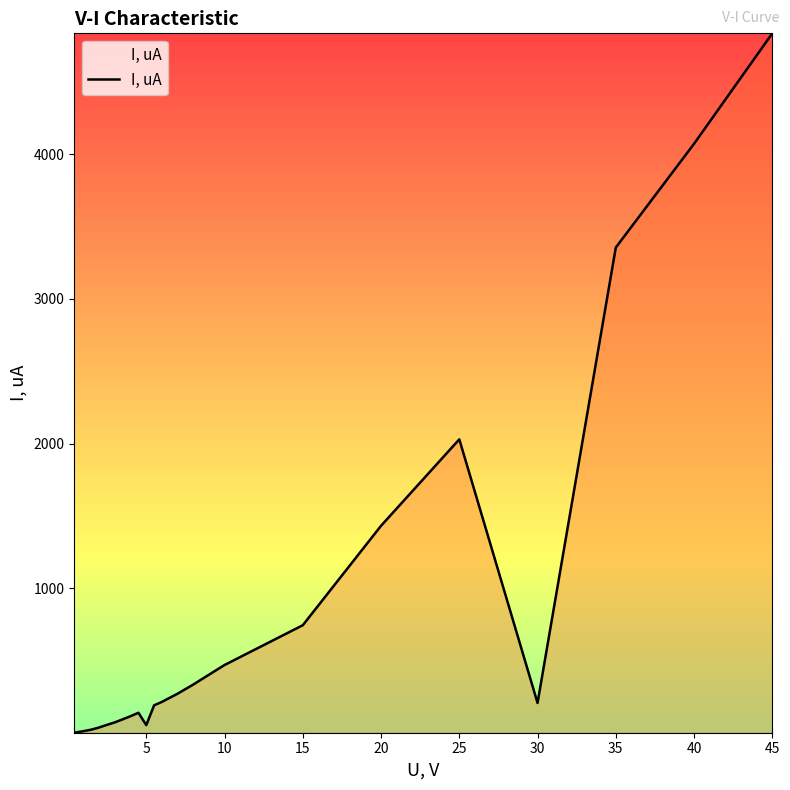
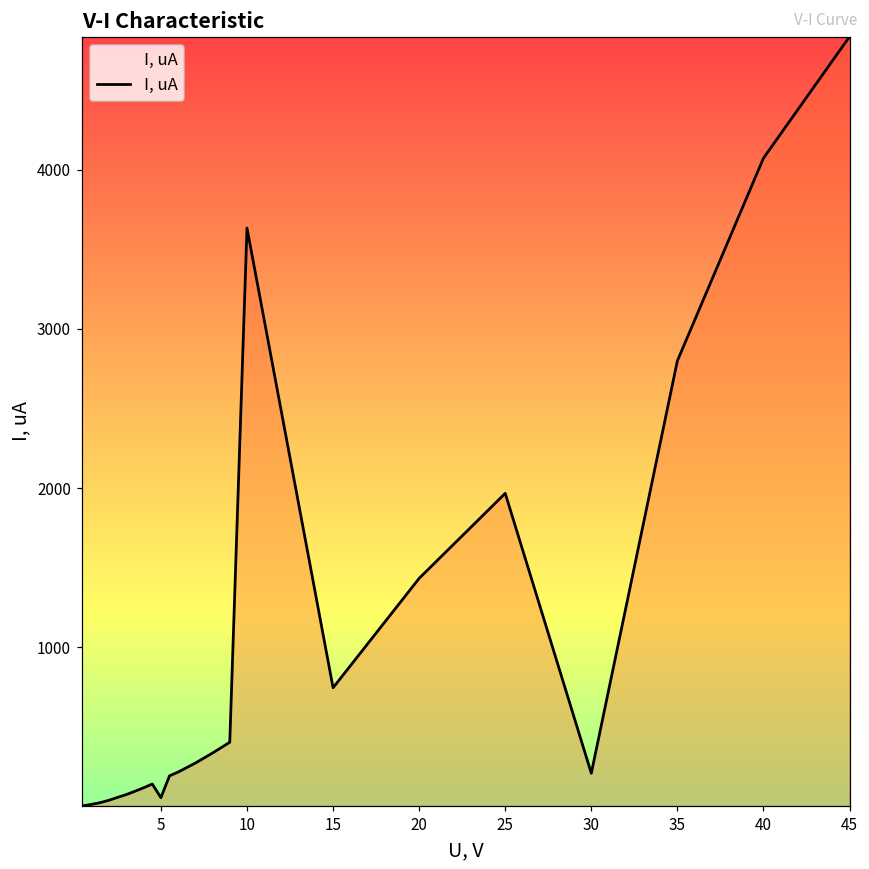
  {
    "5": 60,
-   "10": 470,
+   "10": 3630,
    "15": 750,
    "20": 1430,
-   "25": 2030,
+   "25": 1970,
    "30": 210,
-   "35": 3350,
+   "35": 2800,
    "40": 4070,
    "45": 4830
  }
